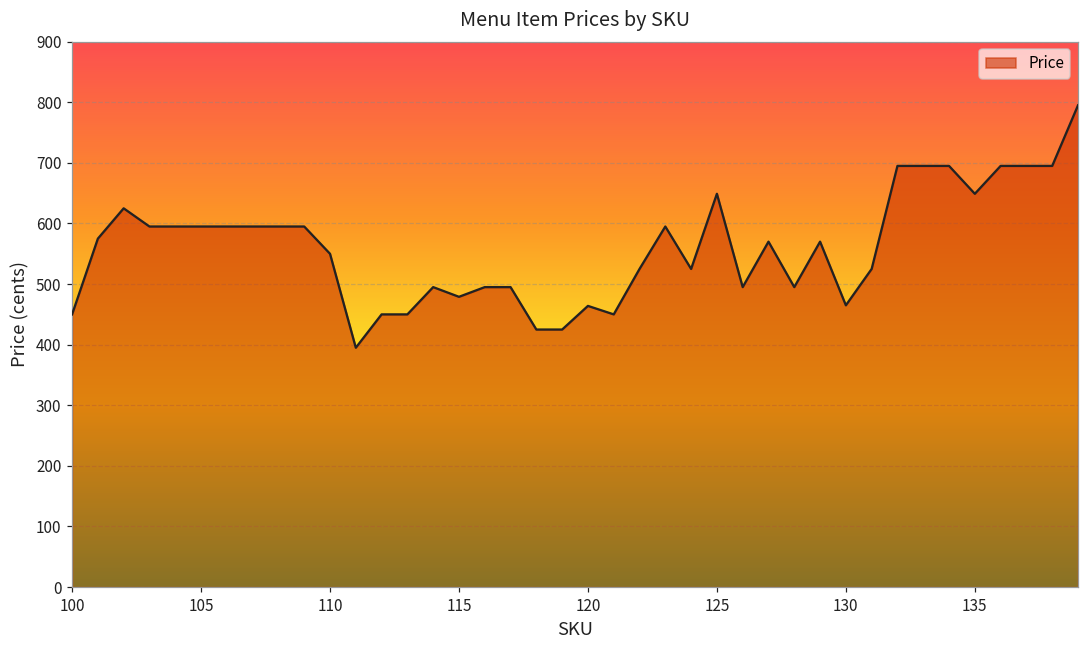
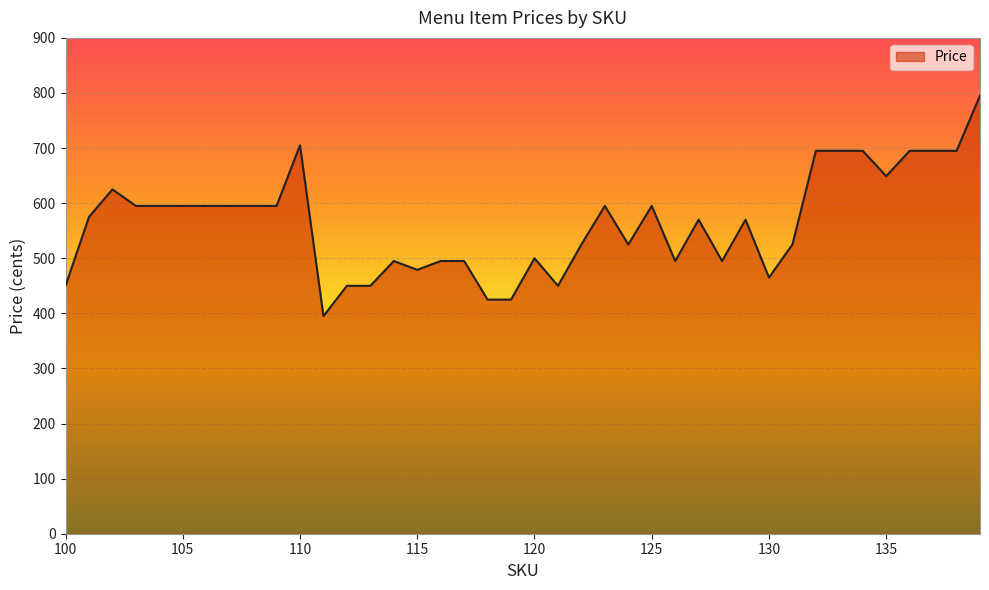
  {
    "100": 450,
    "105": 600,
-   "110": 550,
+   "110": 710,
    "115": 480,
-   "120": 460,
-   "125": 650,
+   "120": 500,
+   "125": 600,
    "130": 470,
    "135": 650
  }
